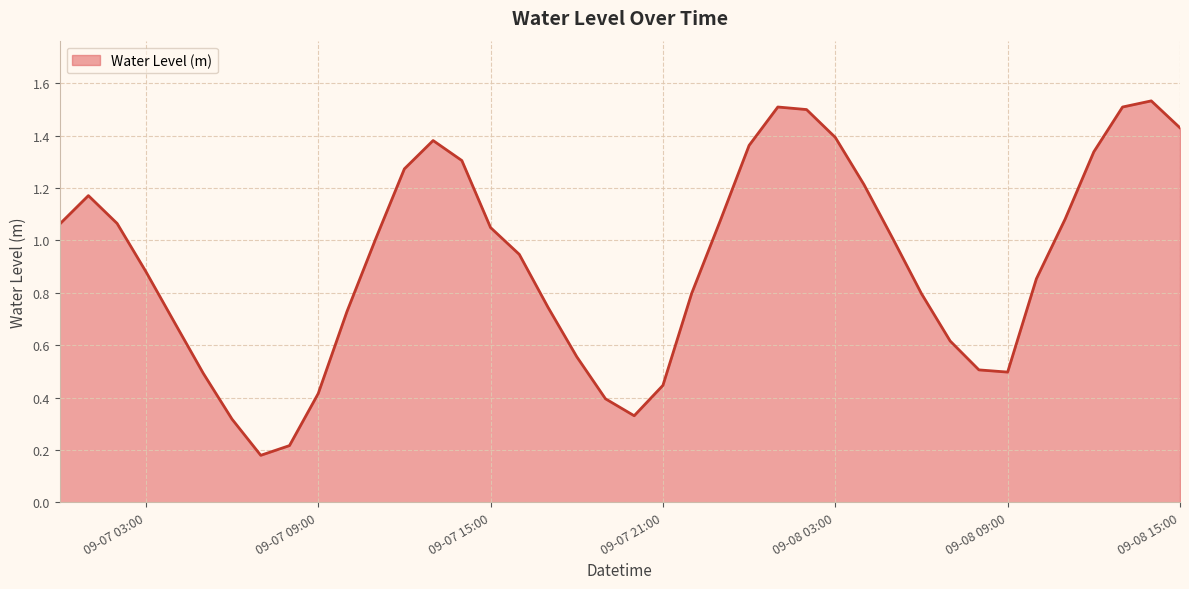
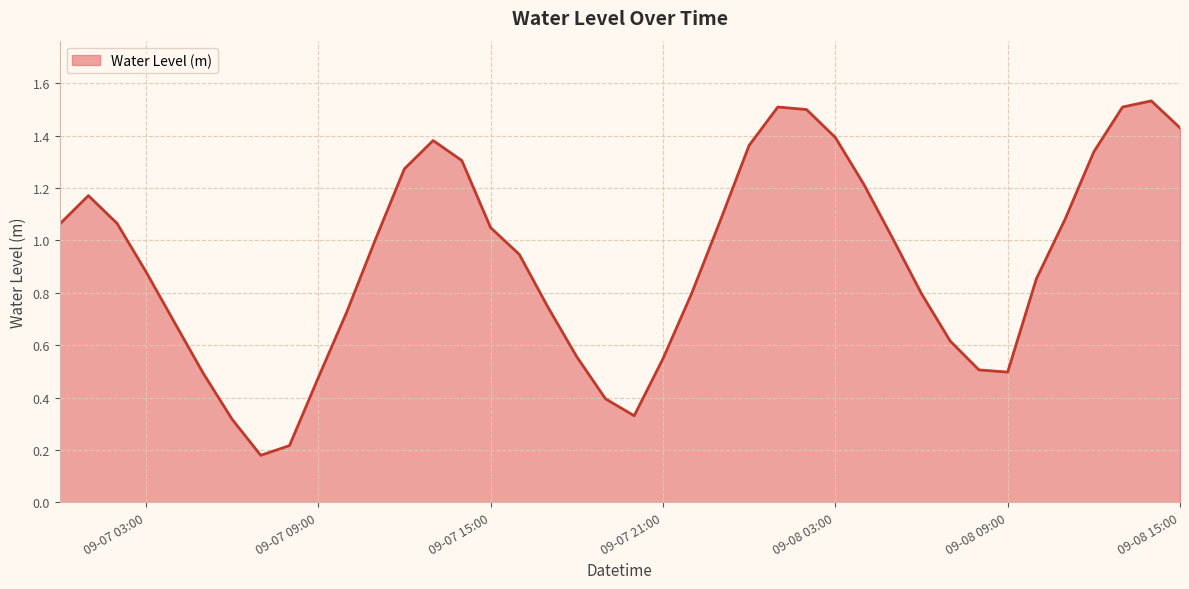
  {
    "09-07 03:00": 0.88,
-   "09-07 09:00": 0.42,
+   "09-07 09:00": 0.48,
    "09-07 15:00": 1.05,
-   "09-07 21:00": 0.45,
+   "09-07 21:00": 0.55,
    "09-08 03:00": 1.39,
    "09-08 09:00": 0.50,
    "09-08 15:00": 1.43
  }
